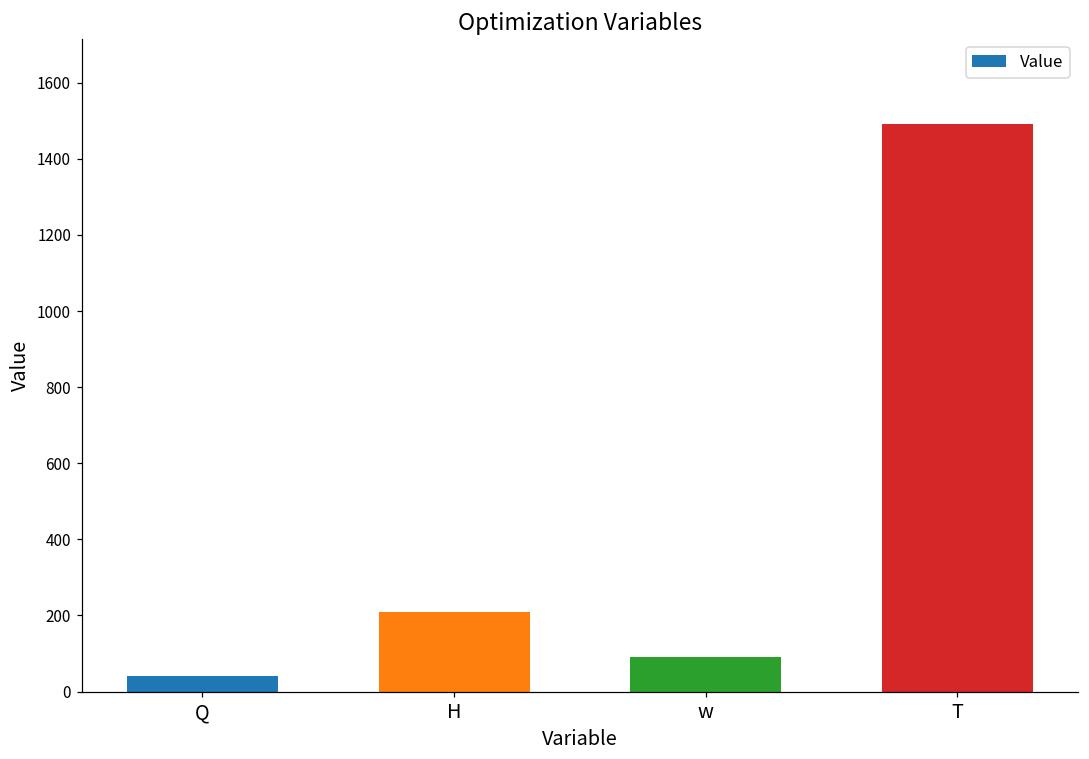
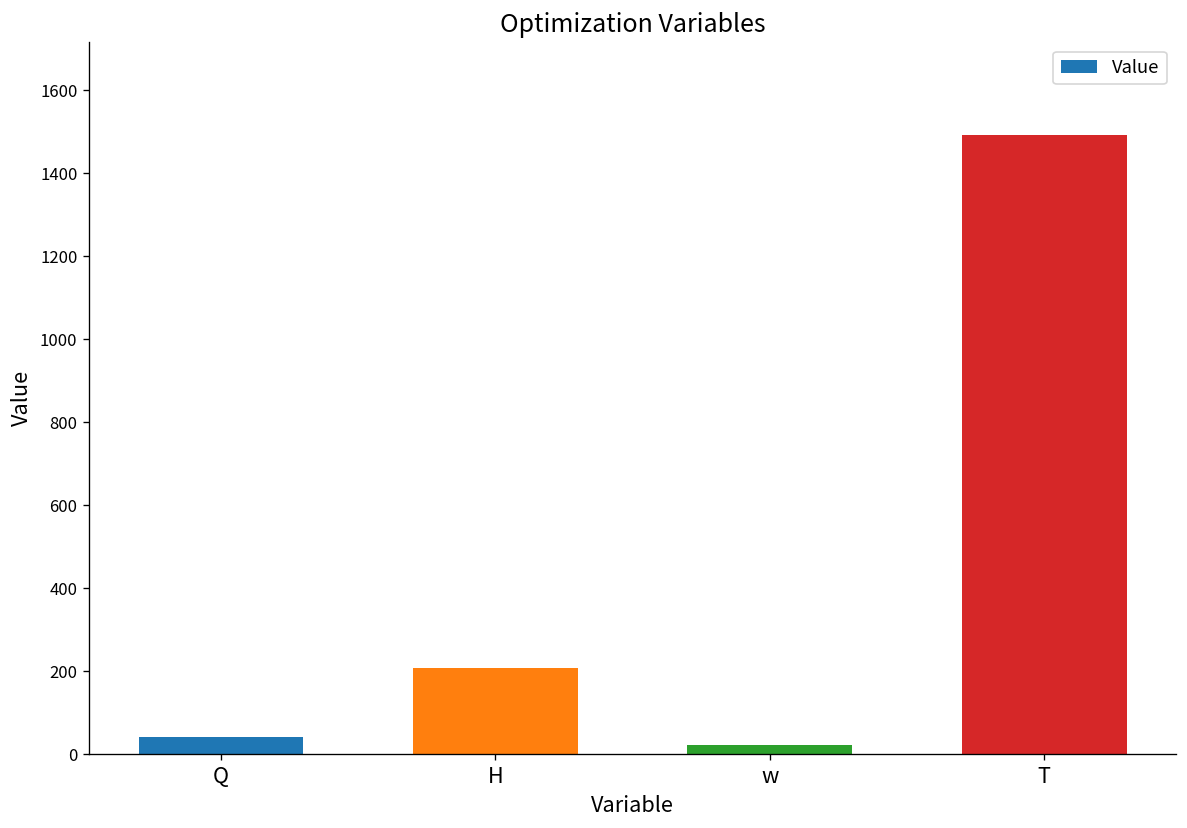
  {
    "Q": 40,
    "H": 210,
-   "w": 90,
+   "w": 20,
    "T": 1490
  }
